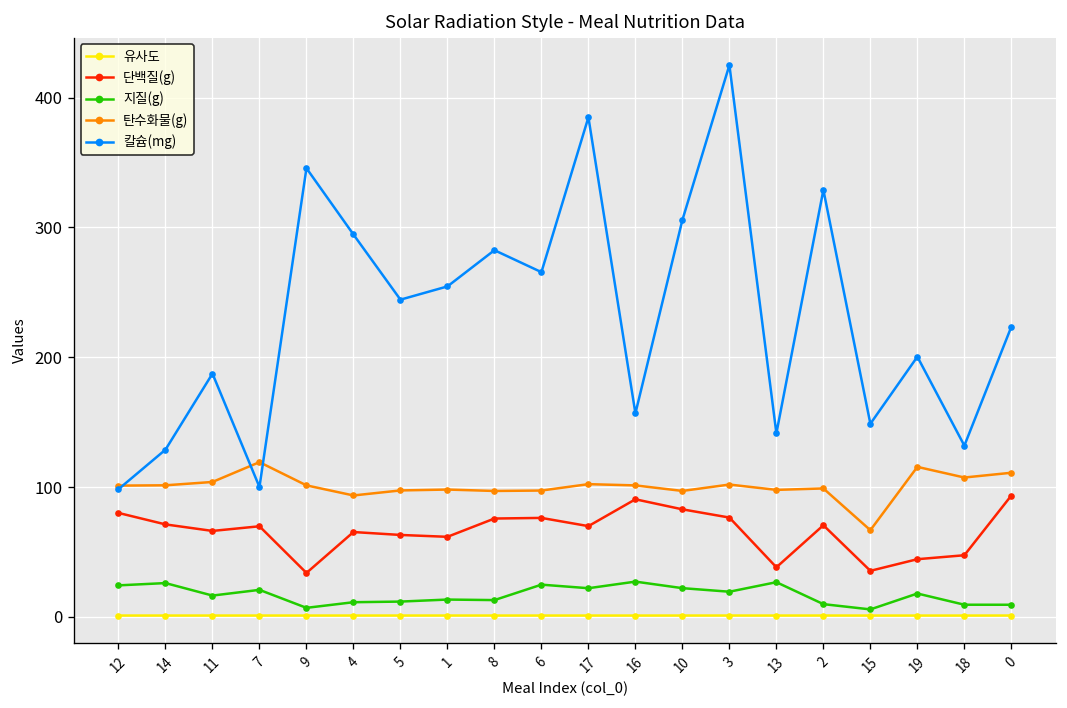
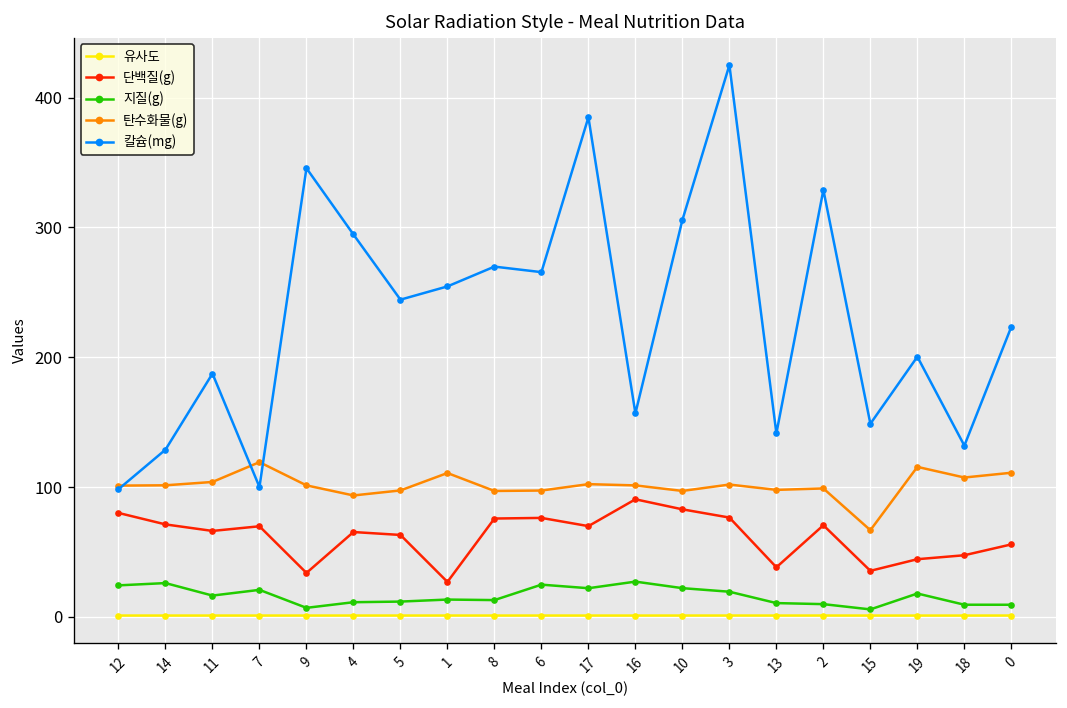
  {
    "유사도": {
      "12": 1,
      "14": 1,
      "11": 1,
      "7": 1,
      "9": 1,
      "4": 1,
      "5": 1,
      "1": 1,
      "8": 1,
      "6": 1,
      "17": 1,
      "16": 1,
      "10": 1,
      "3": 1,
      "13": 1,
      "2": 1,
      "15": 1,
      "19": 1,
      "18": 1,
      "0": 1
    },
    "단백질(g)": {
      "12": 80,
      "14": 71,
      "11": 66,
      "7": 70,
      "9": 34,
      "4": 65,
      "5": 63,
-     "1": 62,
+     "1": 27,
      "8": 76,
      "6": 76,
      "17": 70,
      "16": 91,
      "10": 83,
      "3": 76,
      "13": 38,
      "2": 71,
      "15": 35,
      "19": 44,
      "18": 47,
-     "0": 93
+     "0": 56
    },
    "지질(g)": {
      "12": 24,
      "14": 26,
      "11": 16,
      "7": 21,
      "9": 7,
      "4": 11,
      "5": 12,
      "1": 13,
      "8": 13,
      "6": 25,
      "17": 22,
      "16": 27,
      "10": 22,
      "3": 19,
-     "13": 27,
+     "13": 11,
      "2": 10,
      "15": 6,
      "19": 18,
      "18": 9,
      "0": 9
    },
    "탄수화물(g)": {
      "12": 101,
      "14": 101,
      "11": 104,
      "7": 119,
      "9": 101,
      "4": 94,
      "5": 97,
-     "1": 98,
+     "1": 111,
      "8": 97,
      "6": 97,
      "17": 102,
      "16": 101,
      "10": 97,
      "3": 102,
      "13": 98,
      "2": 99,
      "15": 67,
      "19": 116,
      "18": 107,
      "0": 111
    },
    "칼슘(mg)": {
      "12": 98,
      "14": 129,
      "11": 187,
      "7": 100,
      "9": 346,
      "4": 295,
      "5": 244,
      "1": 255,
-     "8": 282,
+     "8": 270,
      "6": 266,
      "17": 385,
      "16": 157,
      "10": 306,
      "3": 425,
      "13": 141,
      "2": 329,
      "15": 149,
      "19": 200,
      "18": 132,
      "0": 223
    }
  }
